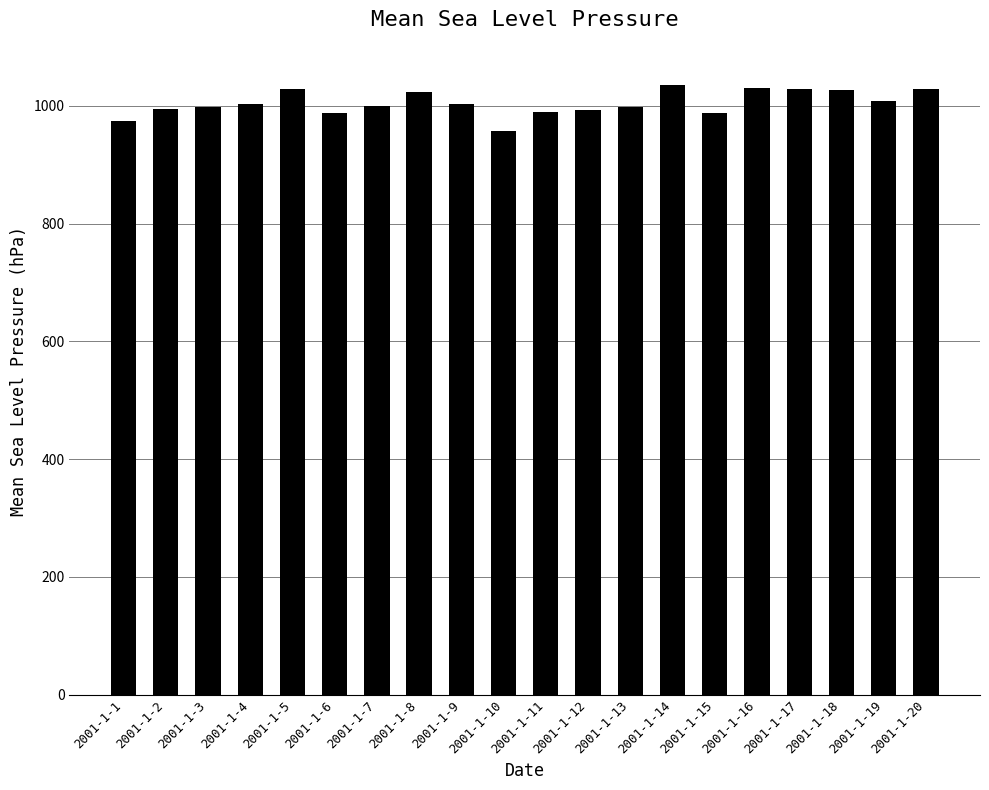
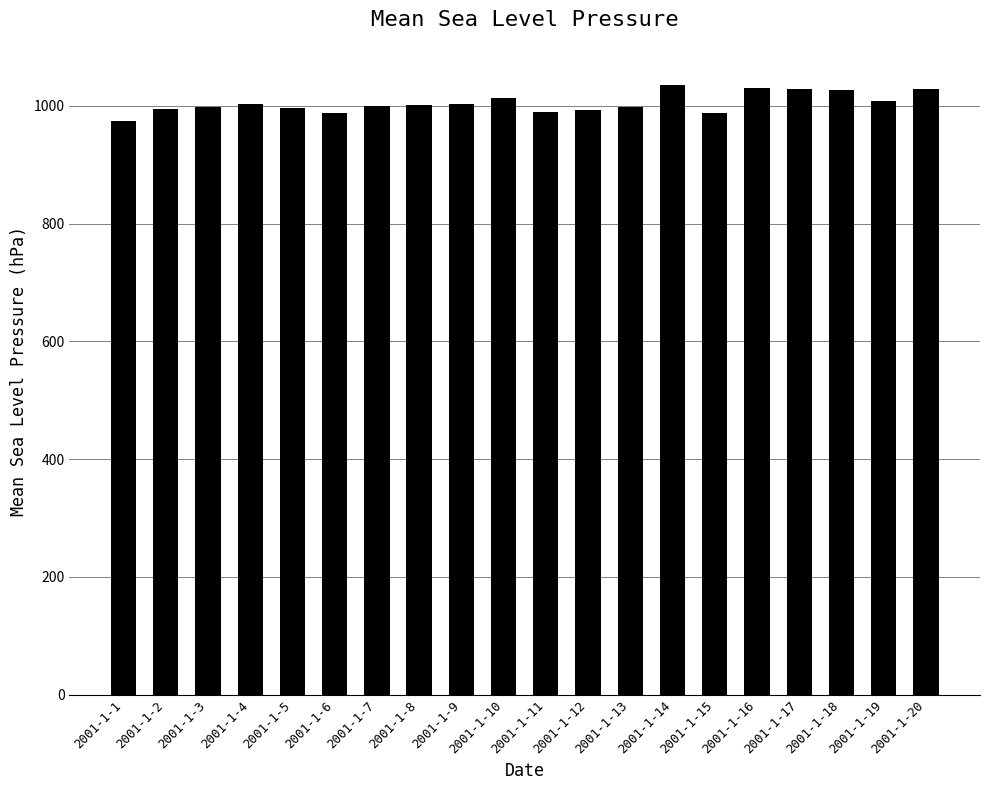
  {
    "2001-1-1": 970,
    "2001-1-2": 1000,
    "2001-1-3": 1000,
    "2001-1-4": 1000,
-   "2001-1-5": 1030,
+   "2001-1-5": 1000,
    "2001-1-6": 990,
    "2001-1-7": 1000,
-   "2001-1-8": 1020,
+   "2001-1-8": 1000,
    "2001-1-9": 1000,
-   "2001-1-10": 960,
+   "2001-1-10": 1010,
    "2001-1-11": 990,
    "2001-1-12": 990,
    "2001-1-13": 1000,
    "2001-1-14": 1040,
    "2001-1-15": 990,
    "2001-1-16": 1030,
    "2001-1-17": 1030,
    "2001-1-18": 1030,
    "2001-1-19": 1010,
    "2001-1-20": 1030
  }
